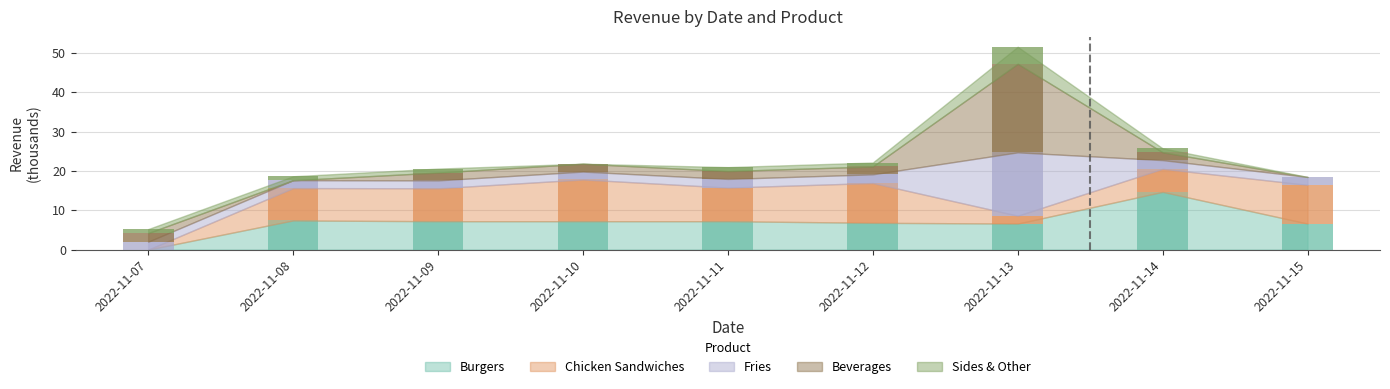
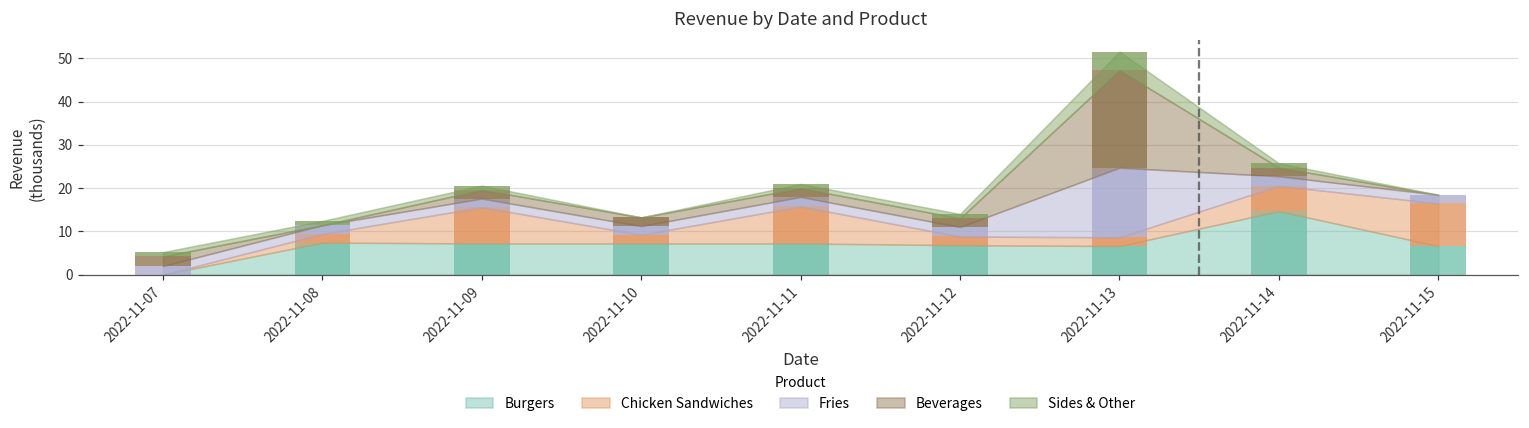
  {
    "Chicken Sandwiches": {
      "2022-11-07": 0,
-     "2022-11-08": 8,
+     "2022-11-08": 2,
      "2022-11-09": 8,
-     "2022-11-10": 11,
+     "2022-11-10": 2,
      "2022-11-11": 9,
-     "2022-11-12": 10,
+     "2022-11-12": 2,
      "2022-11-13": 2,
      "2022-11-14": 6,
      "2022-11-15": 10
    }
  }
